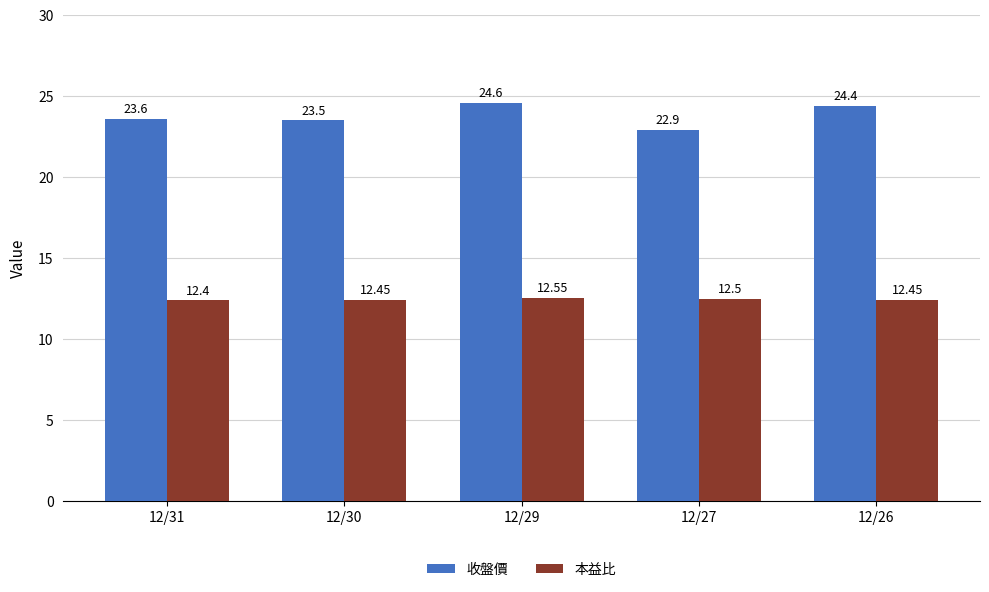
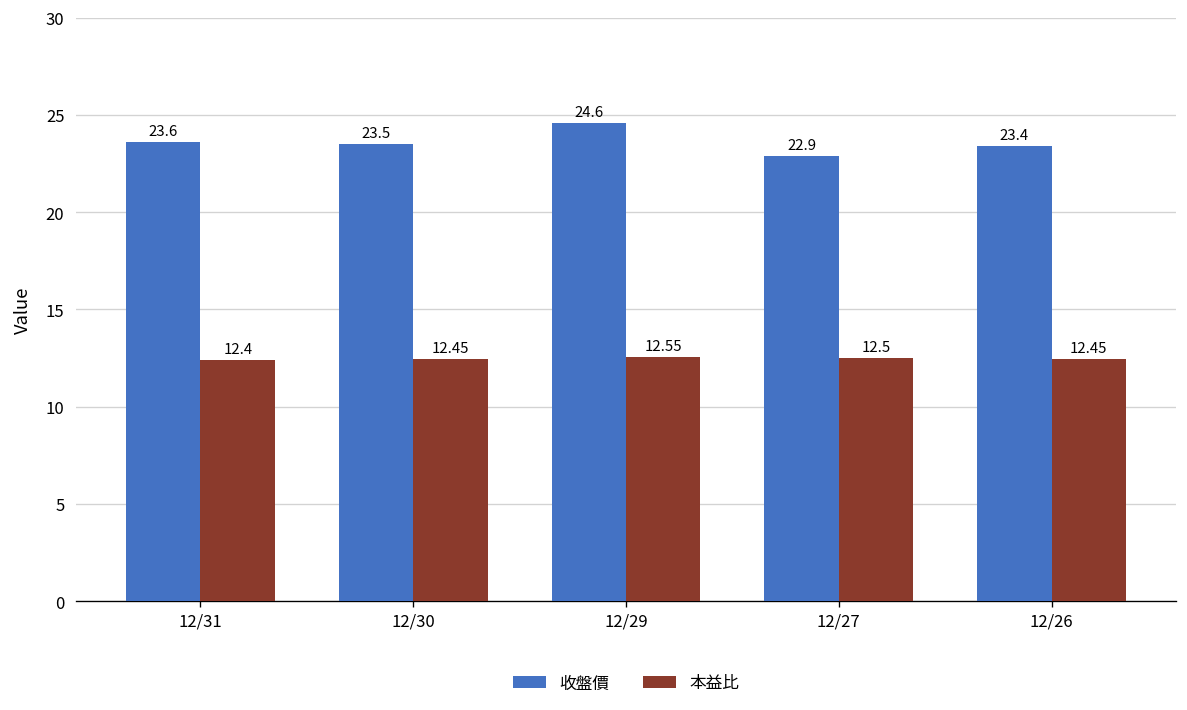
  {
    "收盤價": {
      "12/31": 23.6,
      "12/30": 23.5,
      "12/29": 24.6,
      "12/27": 22.9,
-     "12/26": 24.4
+     "12/26": 23.4
    },
    "本益比": {
      "12/31": 12.4,
      "12/30": 12.45,
      "12/29": 12.55,
      "12/27": 12.5,
      "12/26": 12.45
    }
  }
